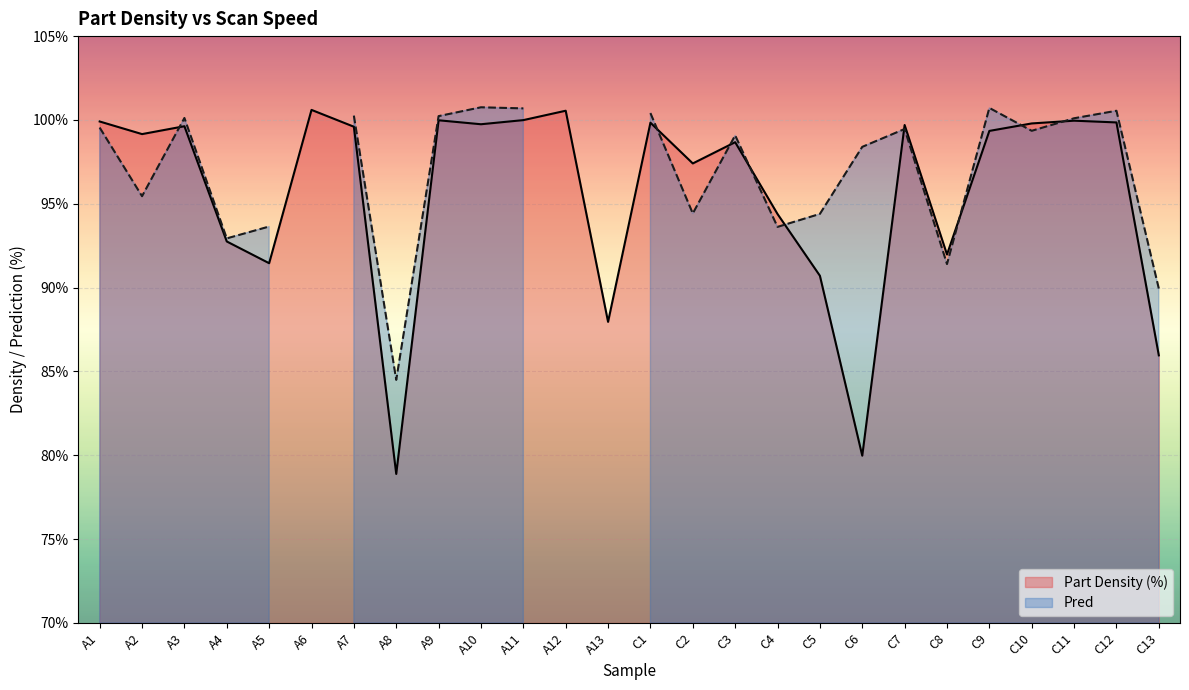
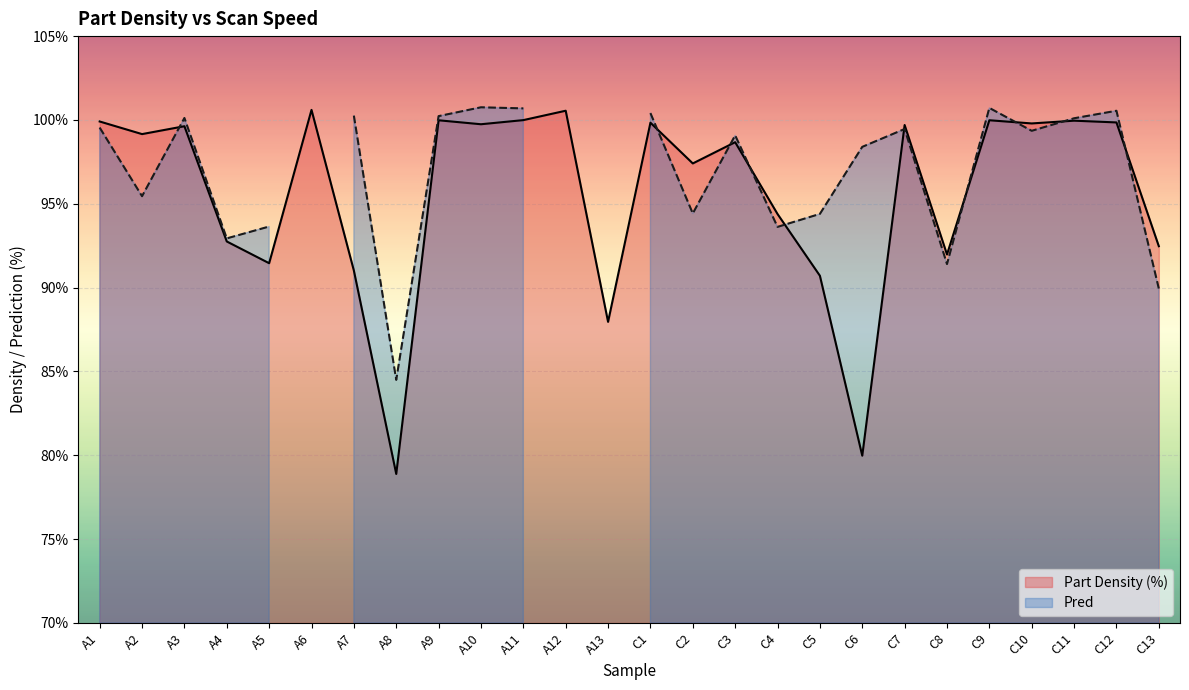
  {
    "Part Density (%)": {
      "A1": "99.9%",
      "A2": "99.2%",
      "A3": "99.6%",
      "A4": "92.8%",
      "A5": "91.5%",
      "A6": "100.6%",
-     "A7": "99.6%",
+     "A7": "91.0%",
      "A8": "78.9%",
      "A9": "100.0%",
      "A10": "99.7%",
      "A11": "100.0%",
      "A12": "100.6%",
      "A13": "88.0%",
      "C1": "99.8%",
      "C2": "97.4%",
      "C3": "98.7%",
      "C4": "94.4%",
      "C5": "90.7%",
      "C6": "80.0%",
      "C7": "99.7%",
      "C8": "92.0%",
-     "C9": "99.3%",
+     "C9": "100.0%",
      "C10": "99.8%",
      "C12": "99.9%",
-     "C13": "86.0%"
+     "C13": "92.5%"
    }
  }
